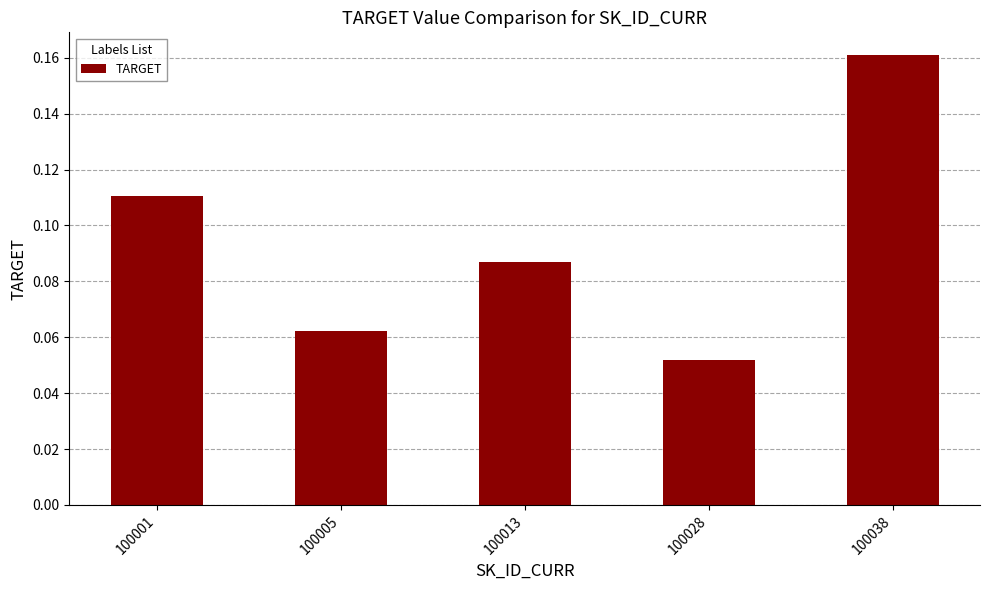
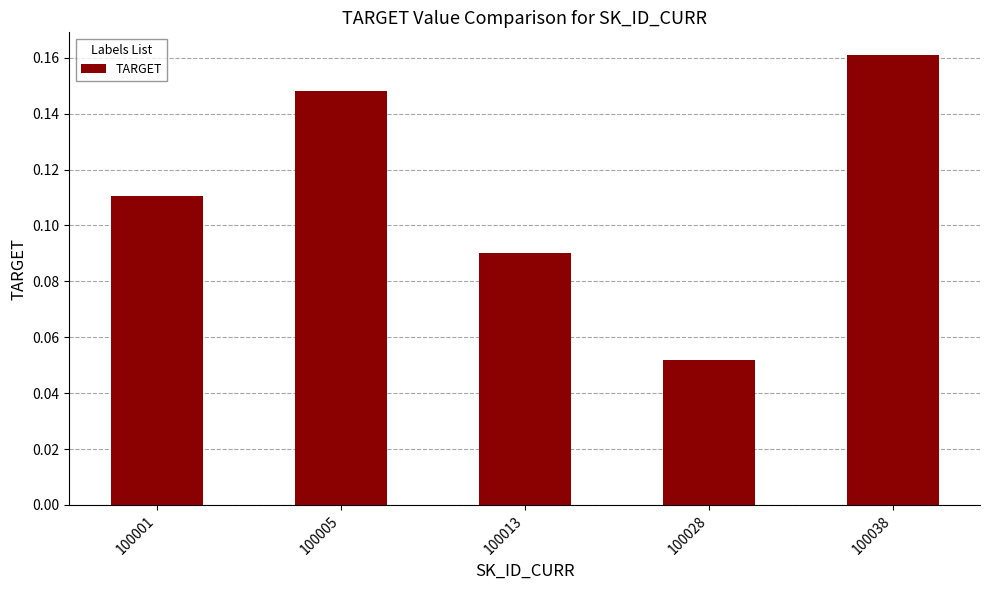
  {
    "100001": 0.111,
-   "100005": 0.062,
-   "100013": 0.087,
+   "100005": 0.148,
+   "100013": 0.090,
    "100028": 0.052,
    "100038": 0.161
  }
